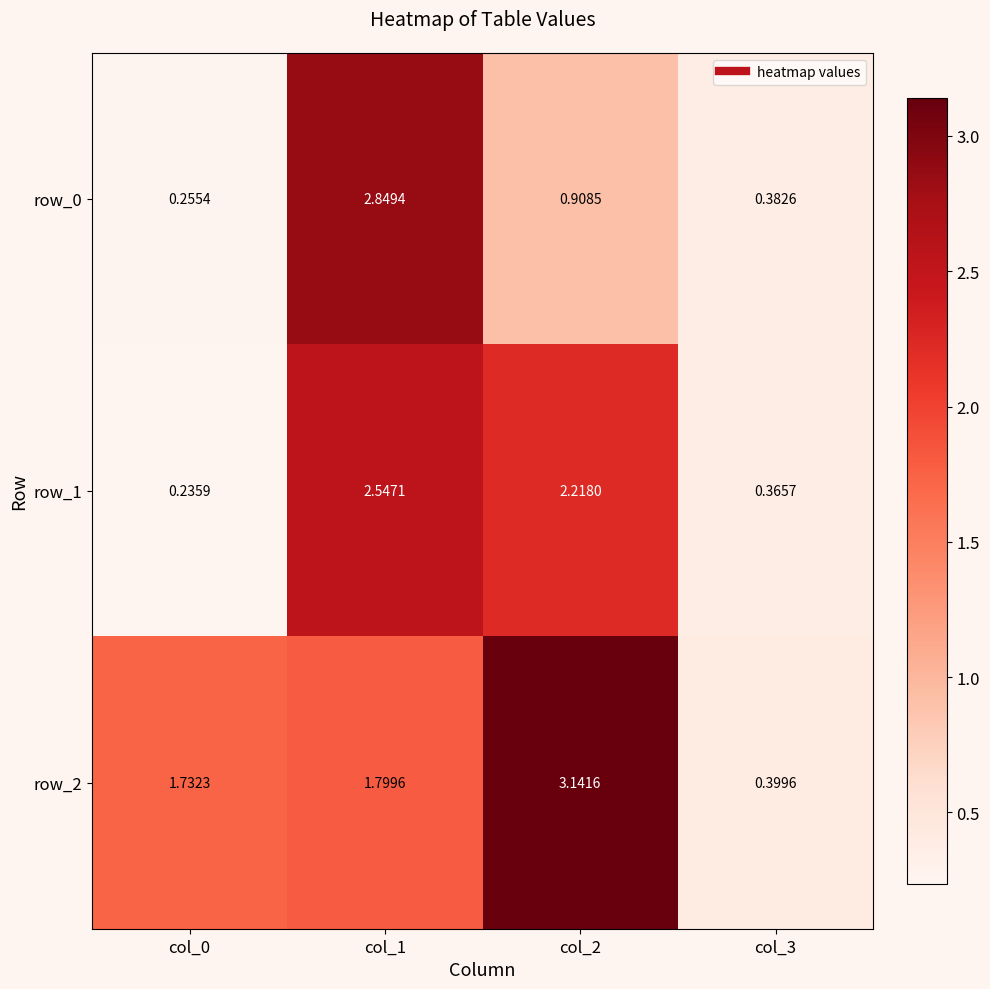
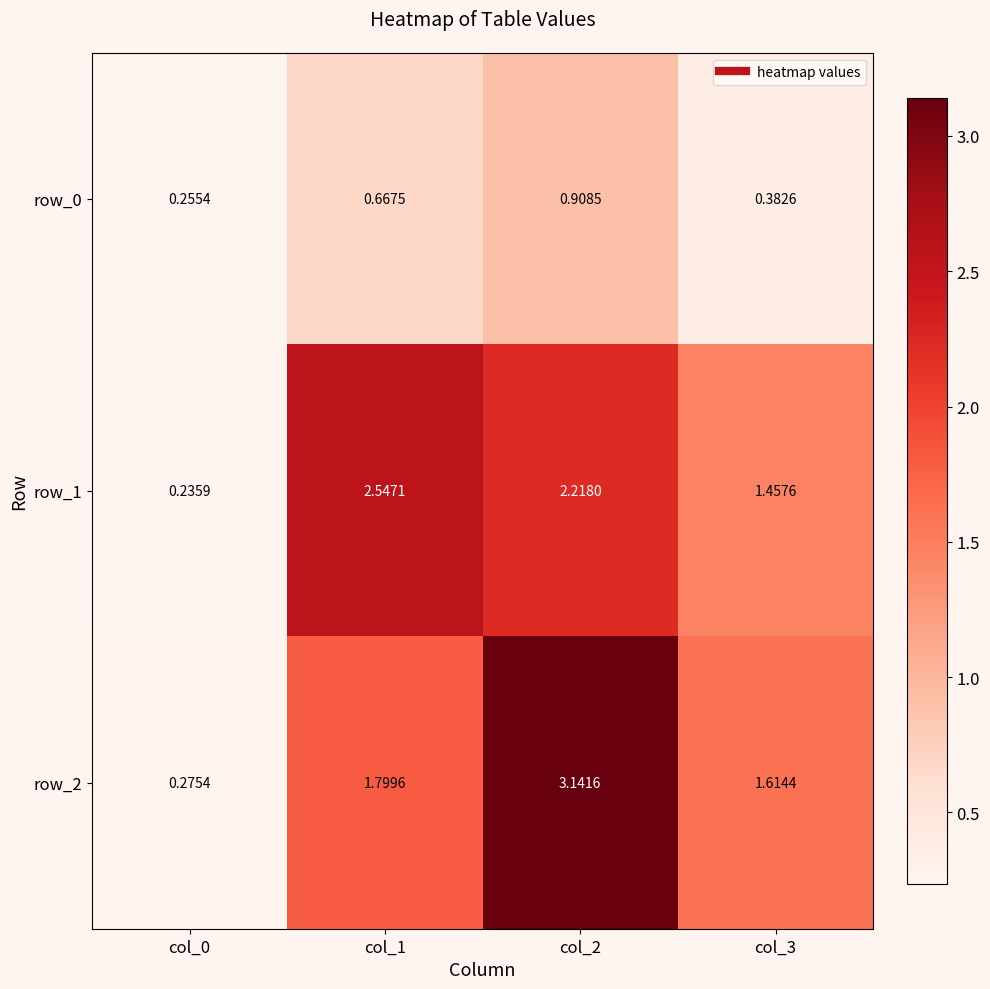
  {
    "row_0": {
      "col_0": 0.2554,
-     "col_1": 2.8494,
+     "col_1": 0.6675,
      "col_2": 0.9085,
      "col_3": 0.3826
    },
    "row_1": {
      "col_0": 0.2359,
      "col_1": 2.5471,
      "col_2": 2.2180,
-     "col_3": 0.3657
+     "col_3": 1.4576
    },
    "row_2": {
-     "col_0": 1.7323,
+     "col_0": 0.2754,
      "col_1": 1.7996,
      "col_2": 3.1416,
-     "col_3": 0.3996
+     "col_3": 1.6144
    }
  }
